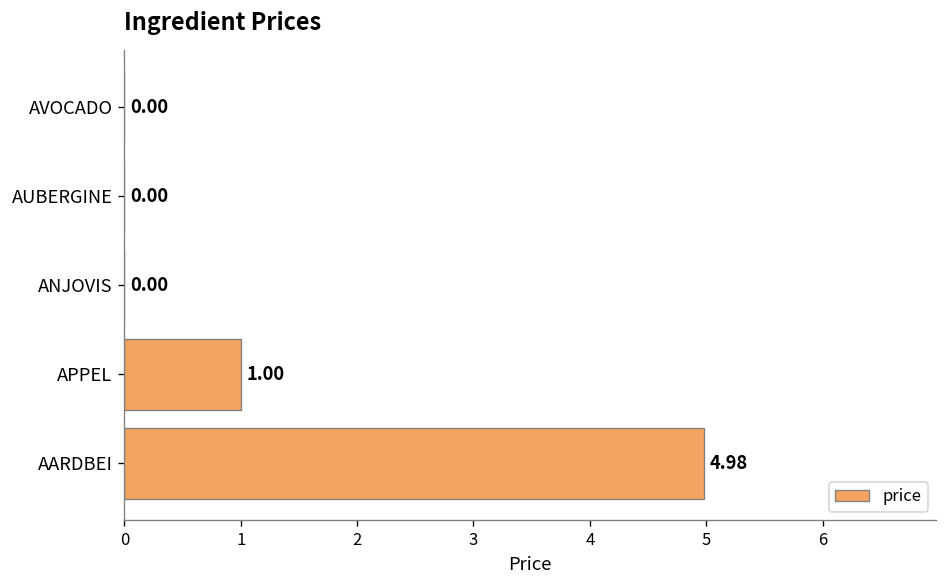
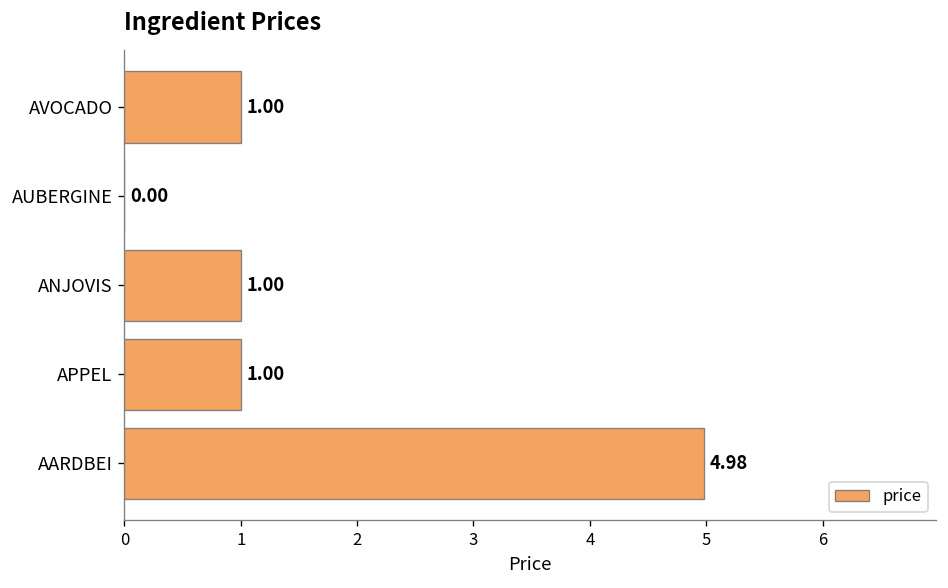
  {
-   "AVOCADO": 0.00,
+   "AVOCADO": 1.00,
    "AUBERGINE": 0.00,
-   "ANJOVIS": 0.00,
+   "ANJOVIS": 1.00,
    "APPEL": 1.00,
    "AARDBEI": 4.98
  }
